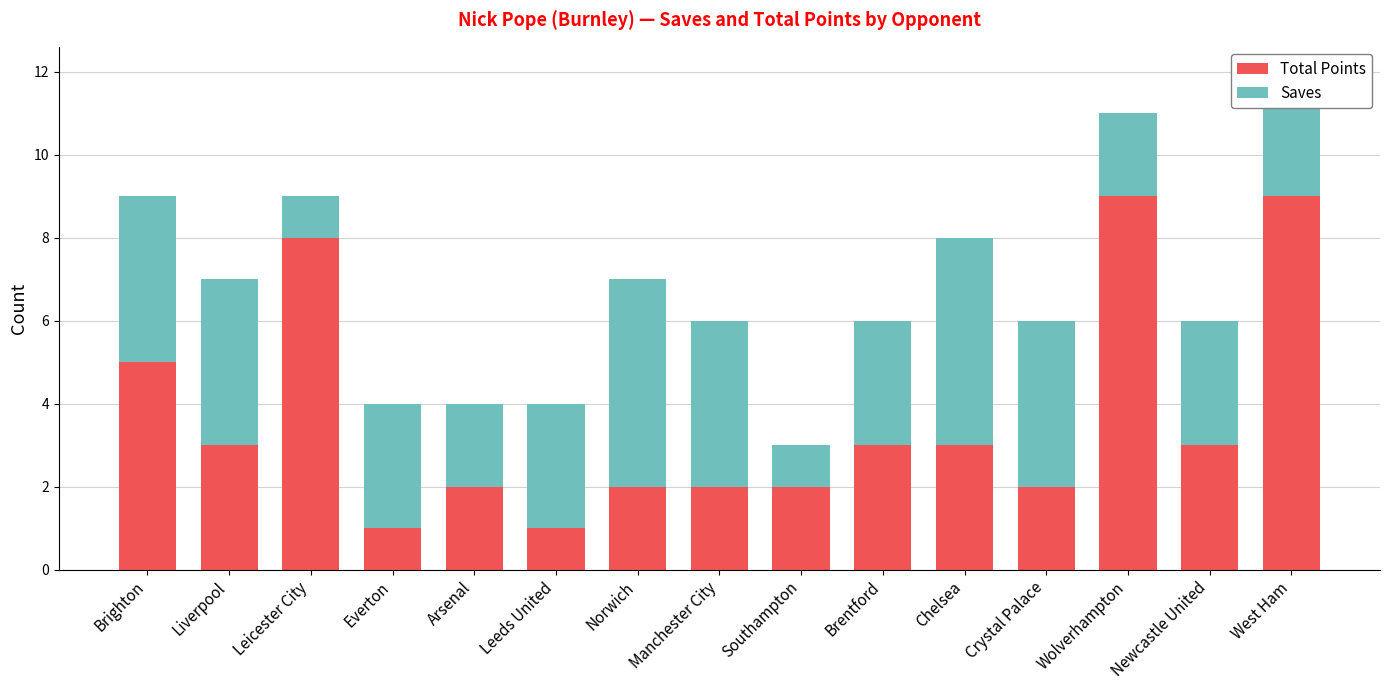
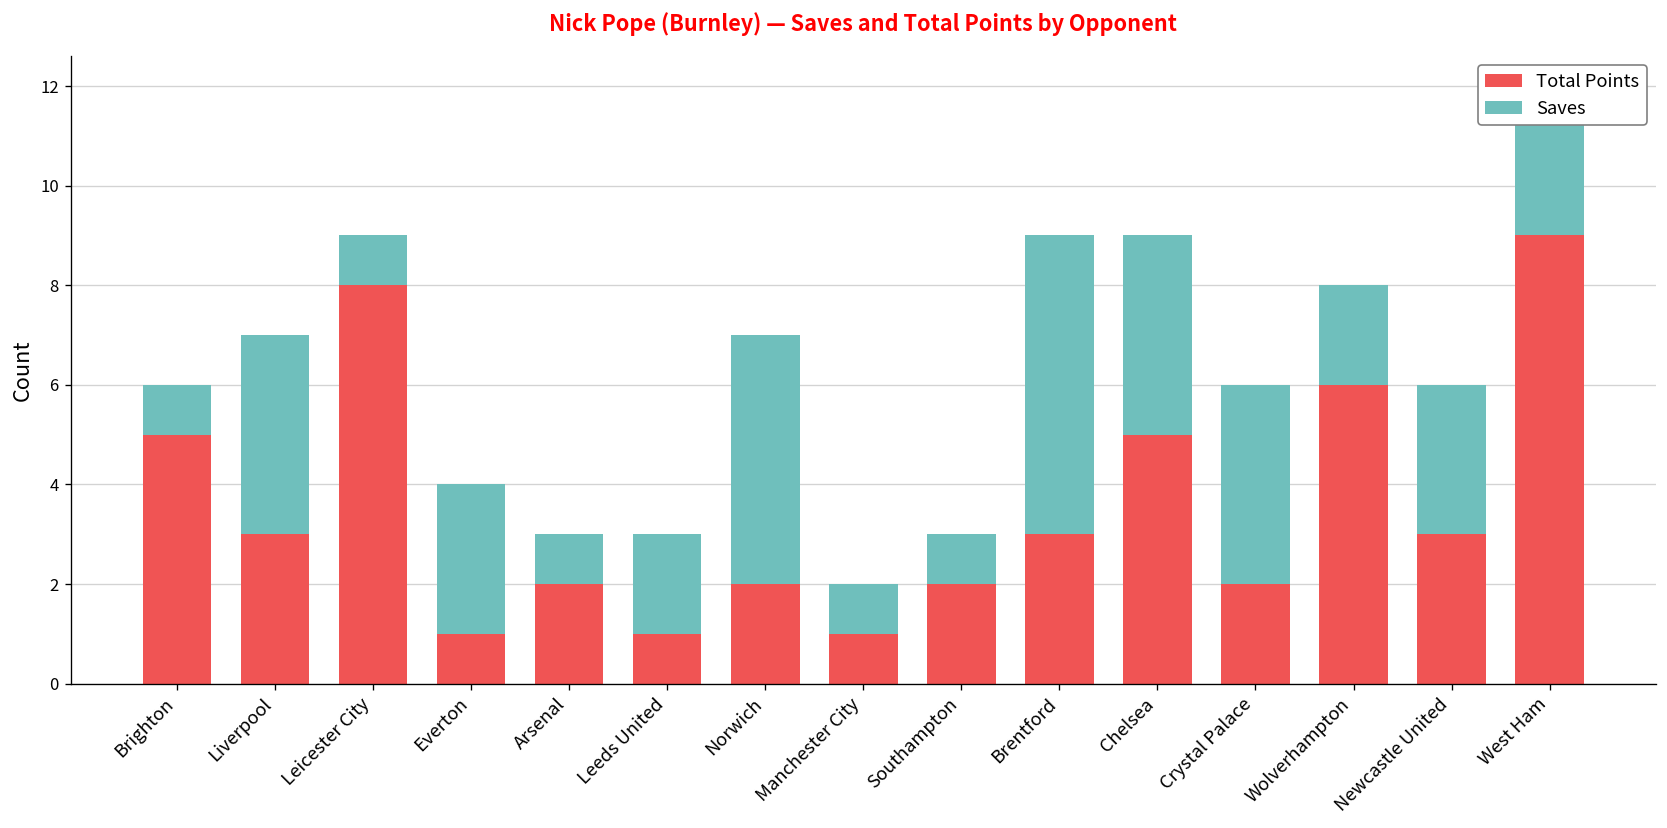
  {
    "Total Points": {
      "Brighton": 5,
      "Liverpool": 3,
      "Leicester City": 8,
      "Everton": 1,
      "Arsenal": 2,
      "Leeds United": 1,
      "Norwich": 2,
-     "Manchester City": 2,
+     "Manchester City": 1,
      "Southampton": 2,
      "Brentford": 3,
-     "Chelsea": 3,
+     "Chelsea": 5,
      "Crystal Palace": 2,
-     "Wolverhampton": 9,
+     "Wolverhampton": 6,
      "Newcastle United": 3,
      "West Ham": 9
    },
    "Saves": {
-     "Brighton": 4,
+     "Brighton": 1,
      "Liverpool": 4,
      "Leicester City": 1,
      "Everton": 3,
-     "Arsenal": 2,
-     "Leeds United": 3,
+     "Arsenal": 1,
+     "Leeds United": 2,
      "Norwich": 5,
-     "Manchester City": 4,
+     "Manchester City": 1,
      "Southampton": 1,
-     "Brentford": 3,
-     "Chelsea": 5,
+     "Brentford": 6,
+     "Chelsea": 4,
      "Crystal Palace": 4,
      "Wolverhampton": 2,
      "Newcastle United": 3
    }
  }
